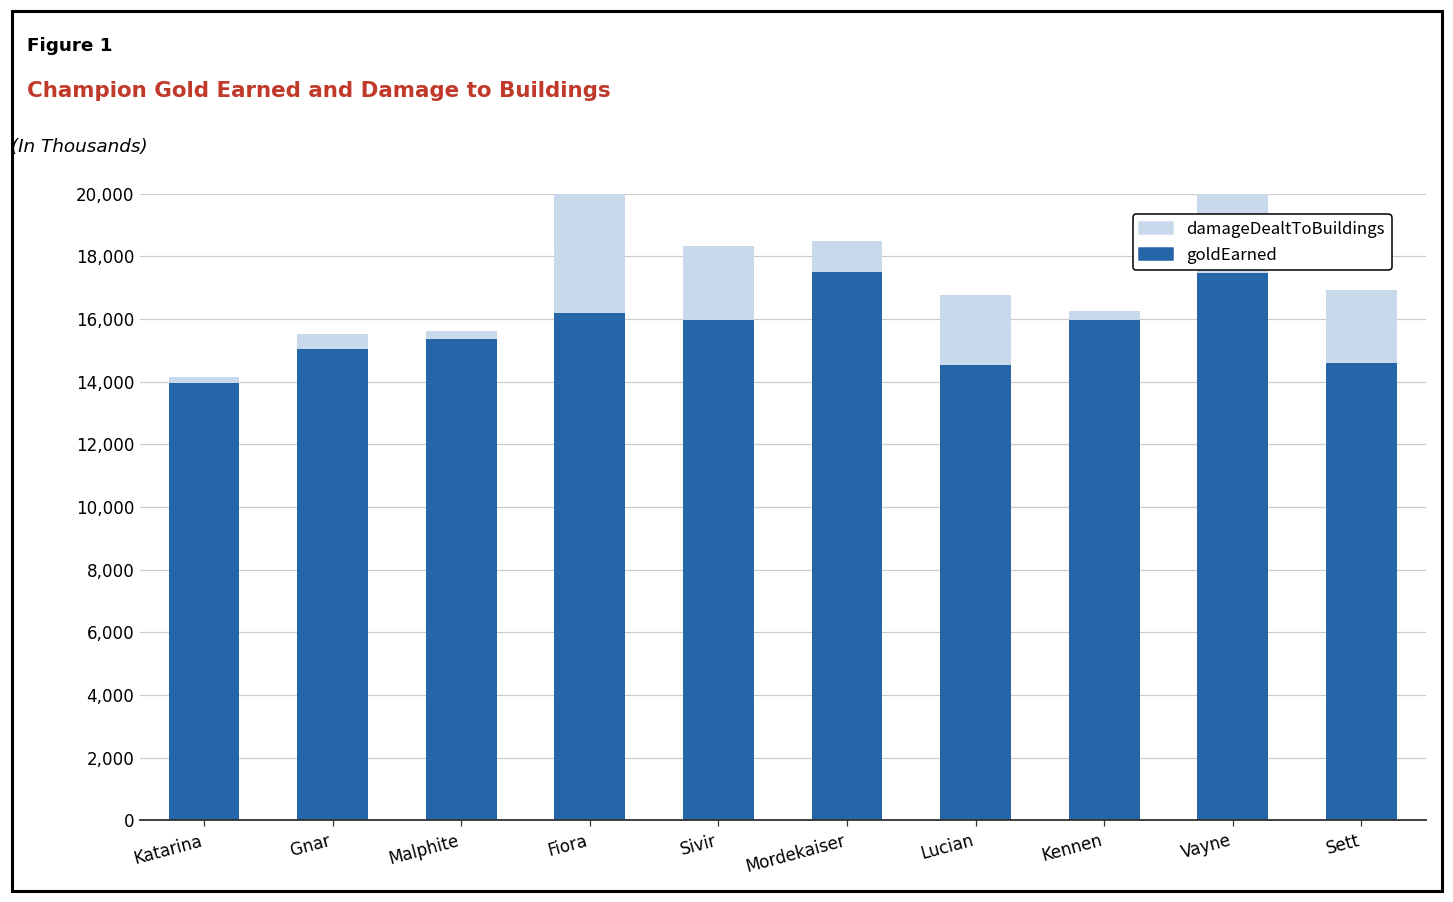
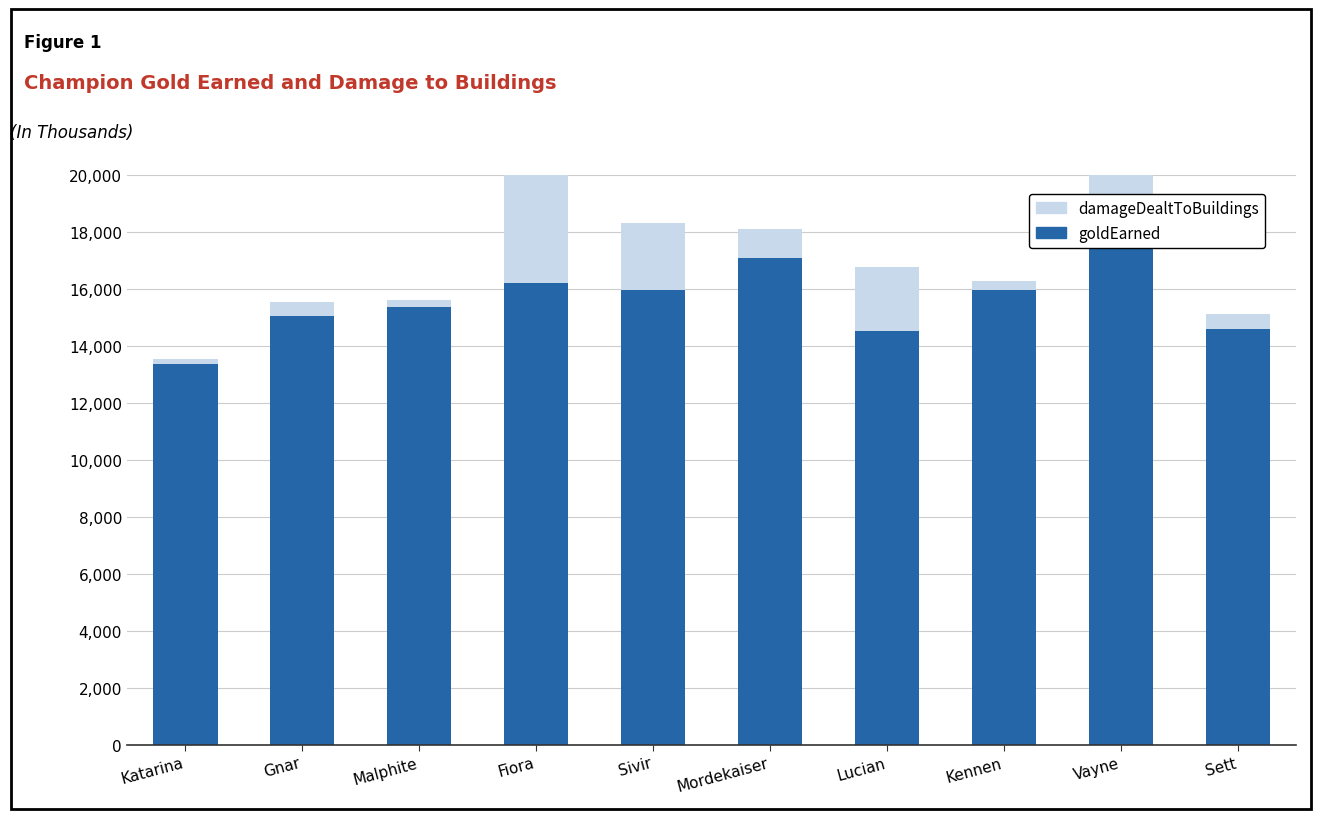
  {
    "goldEarned": {
-     "Katarina": "13,900",
+     "Katarina": "13,400",
      "Gnar": "15,000",
      "Malphite": "15,400",
      "Fiora": "16,200",
      "Sivir": "16,000",
-     "Mordekaiser": "17,500",
+     "Mordekaiser": "17,100",
      "Lucian": "14,500",
      "Kennen": "16,000",
      "Sett": "14,600"
    },
    "damageDealtToBuildings": {
      "Katarina": "200",
      "Gnar": "500",
      "Malphite": "300",
      "Sivir": "2,400",
      "Mordekaiser": "1,000",
      "Lucian": "2,200",
      "Kennen": "300",
-     "Sett": "2,400"
+     "Sett": "600"
    }
  }
